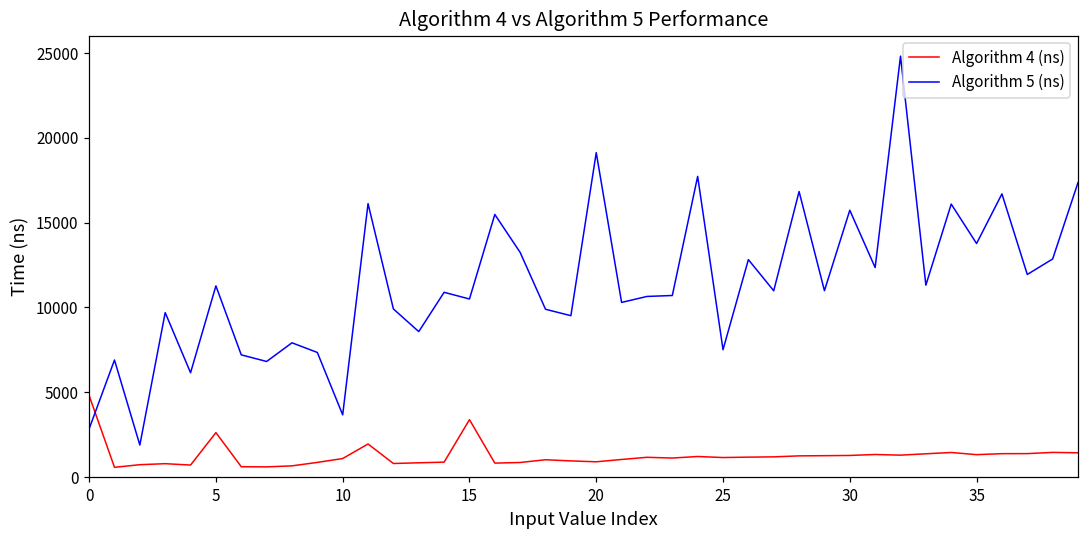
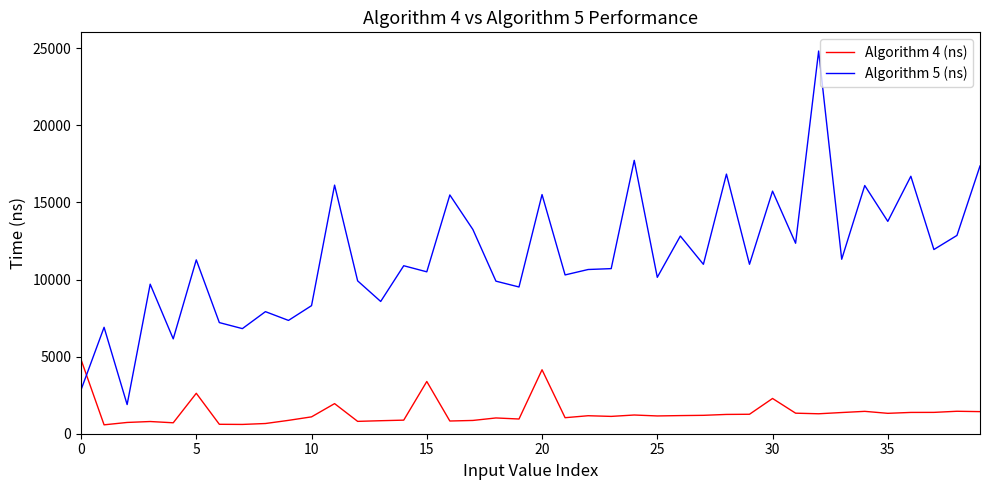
  {
    "Algorithm 4 (ns)": {
      "0": 4800,
      "5": 2600,
      "10": 1100,
      "15": 3400,
-     "20": 900,
+     "20": 4100,
      "25": 1200,
-     "30": 1300,
+     "30": 2300,
      "35": 1300
    },
    "Algorithm 5 (ns)": {
      "0": 2800,
      "5": 11300,
-     "10": 3700,
+     "10": 8300,
      "15": 10500,
-     "20": 19100,
-     "25": 7500,
+     "20": 15500,
+     "25": 10100,
      "30": 15700,
      "35": 13800
    }
  }
